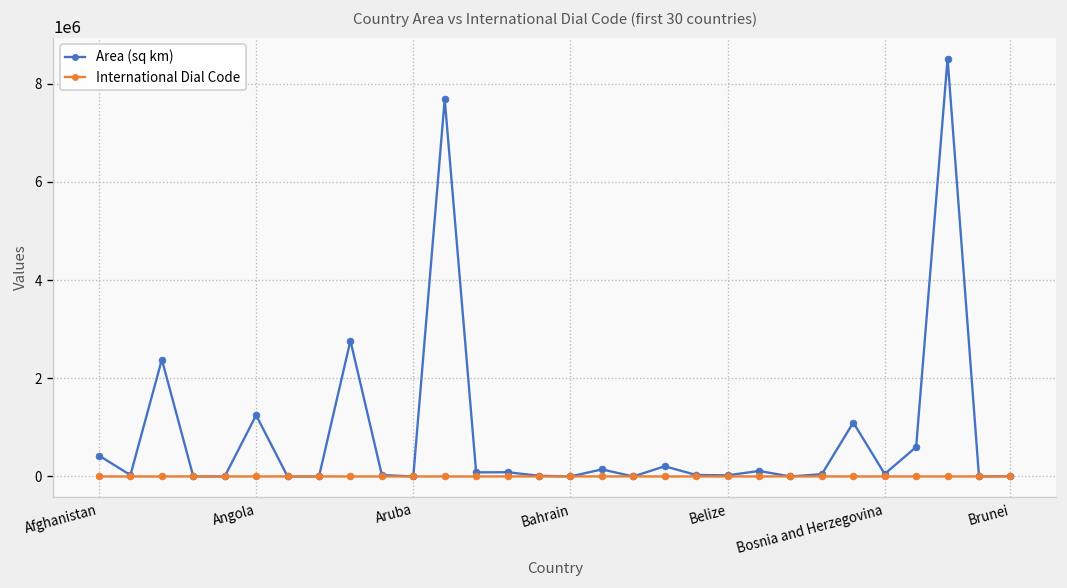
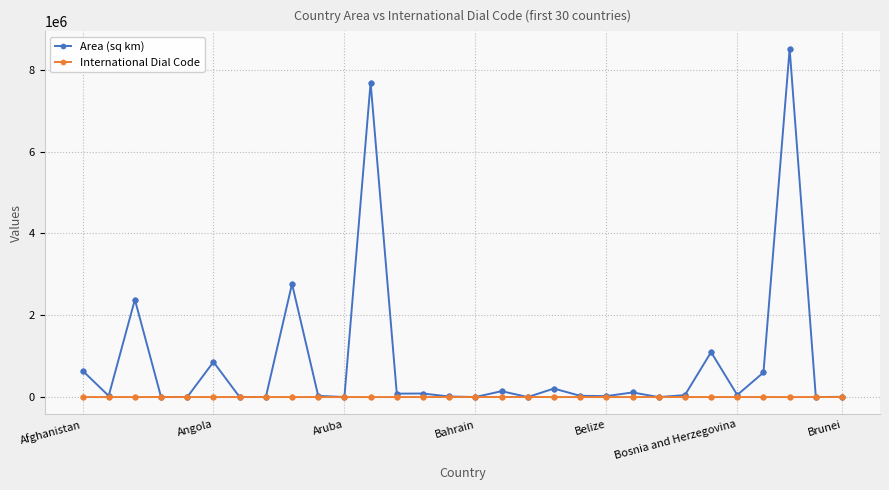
  {
    "Area (sq km)": {
-     "Afghanistan": 400000,
-     "Angola": 1200000
+     "Afghanistan": 600000,
+     "Angola": 900000
    },
    "International Dial Code": {
      "Afghanistan": 0,
      "Angola": 0
    }
  }
